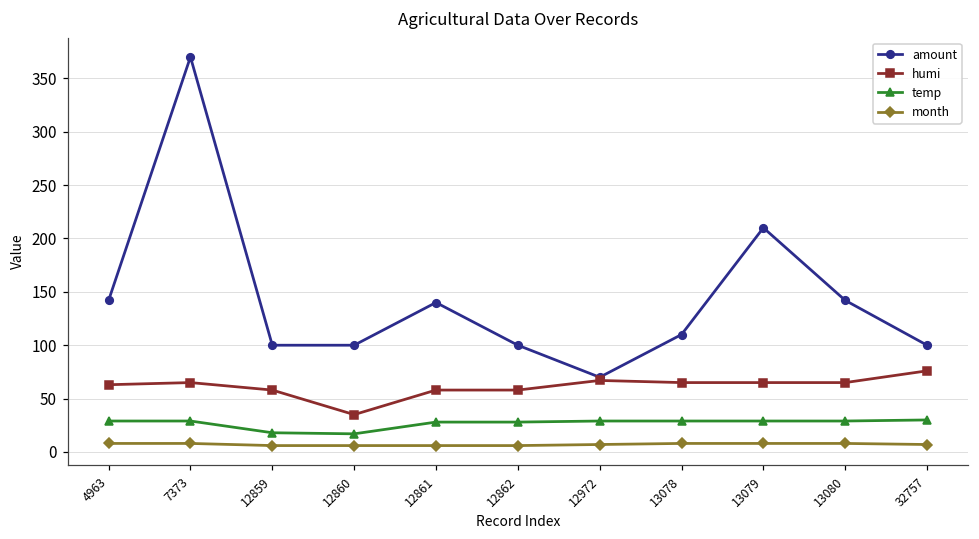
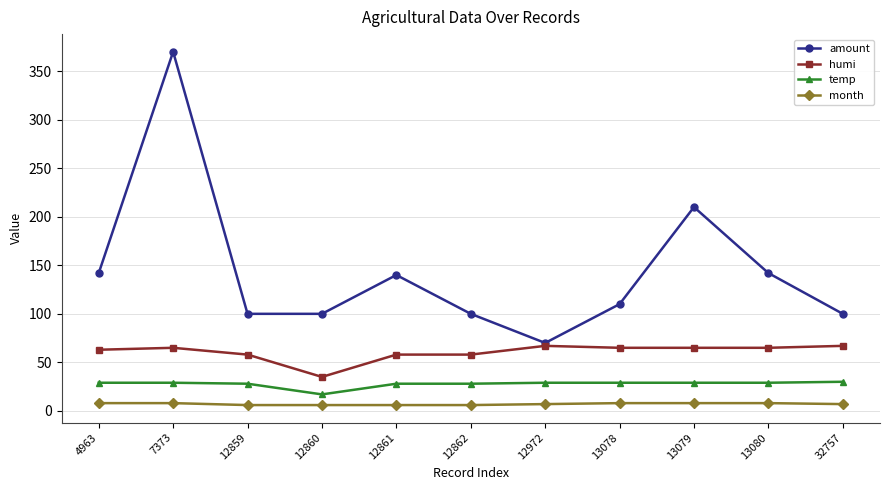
  {
    "amount": {
      "4963": 140,
      "7373": 370,
      "12859": 100,
      "12860": 100,
      "12861": 140,
      "12862": 100,
      "12972": 70,
      "13078": 110,
      "13079": 210,
      "13080": 140,
      "32757": 100
    },
    "humi": {
      "4963": 60,
      "7373": 70,
      "12859": 60,
      "12860": 40,
      "12861": 60,
      "12862": 60,
      "12972": 70,
      "13078": 70,
      "13079": 70,
      "13080": 70,
-     "32757": 80
+     "32757": 70
    },
    "temp": {
      "4963": 30,
      "7373": 30,
-     "12859": 20,
+     "12859": 30,
      "12860": 20,
      "12861": 30,
      "12862": 30,
      "12972": 30,
      "13078": 30,
      "13079": 30,
      "13080": 30,
      "32757": 30
    },
    "month": {
      "4963": 10,
      "7373": 10,
      "12859": 10,
      "12860": 10,
      "12861": 10,
      "12862": 10,
      "12972": 10,
      "13078": 10,
      "13079": 10,
      "13080": 10,
      "32757": 10
    }
  }
